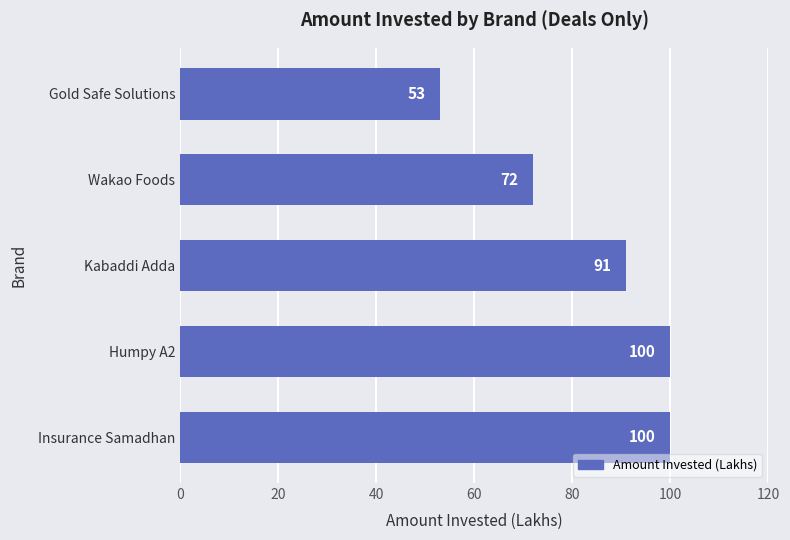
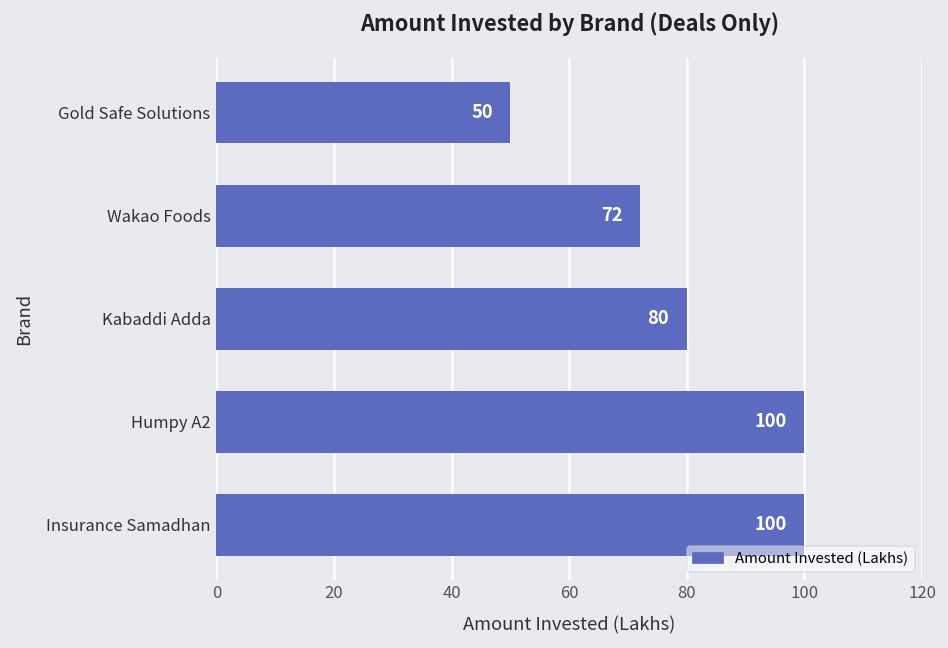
  {
-   "Gold Safe Solutions": 53,
+   "Gold Safe Solutions": 50,
    "Wakao Foods": 72,
-   "Kabaddi Adda": 91,
+   "Kabaddi Adda": 80,
    "Humpy A2": 100,
    "Insurance Samadhan": 100
  }
